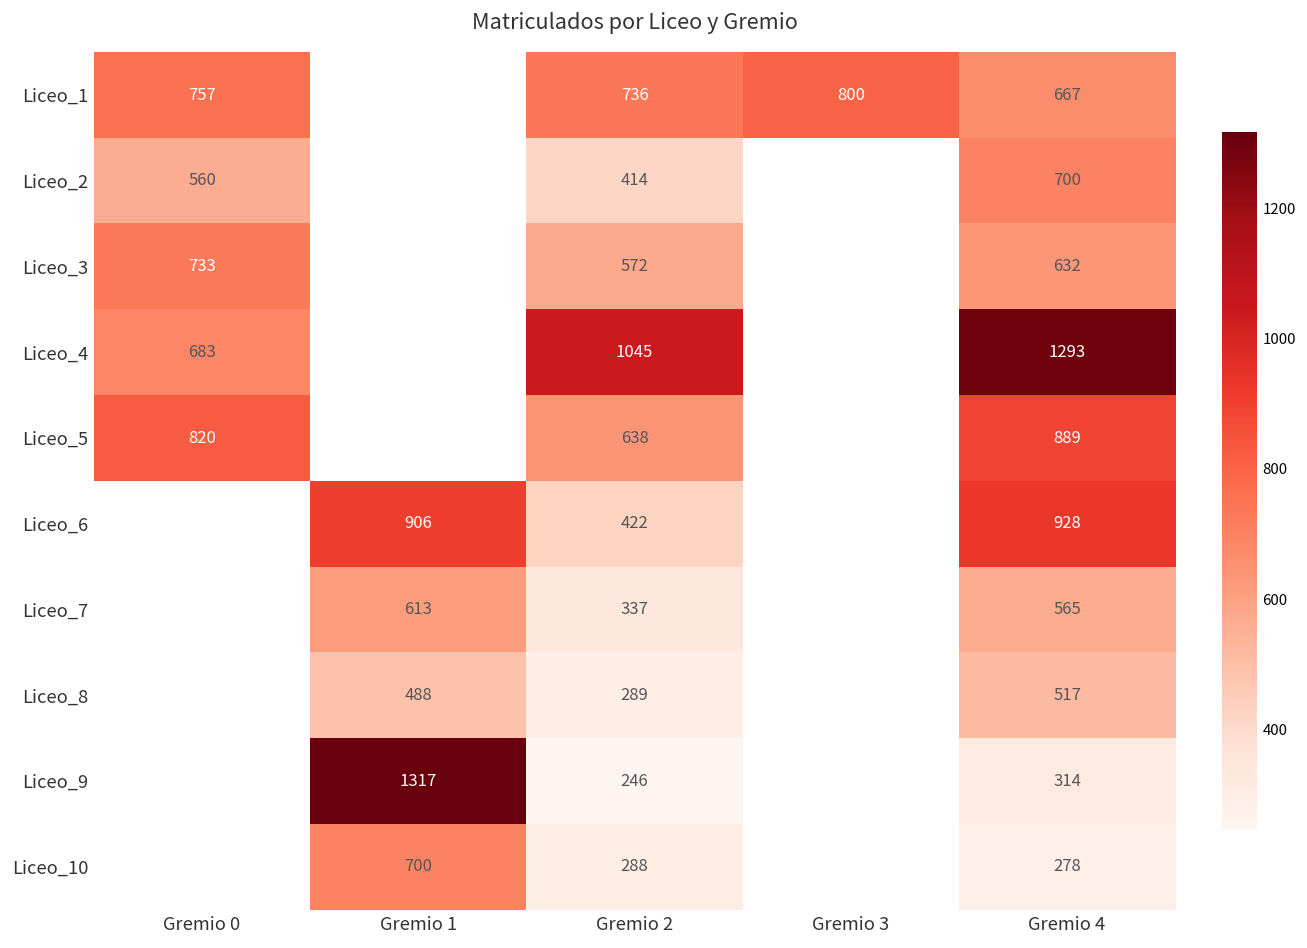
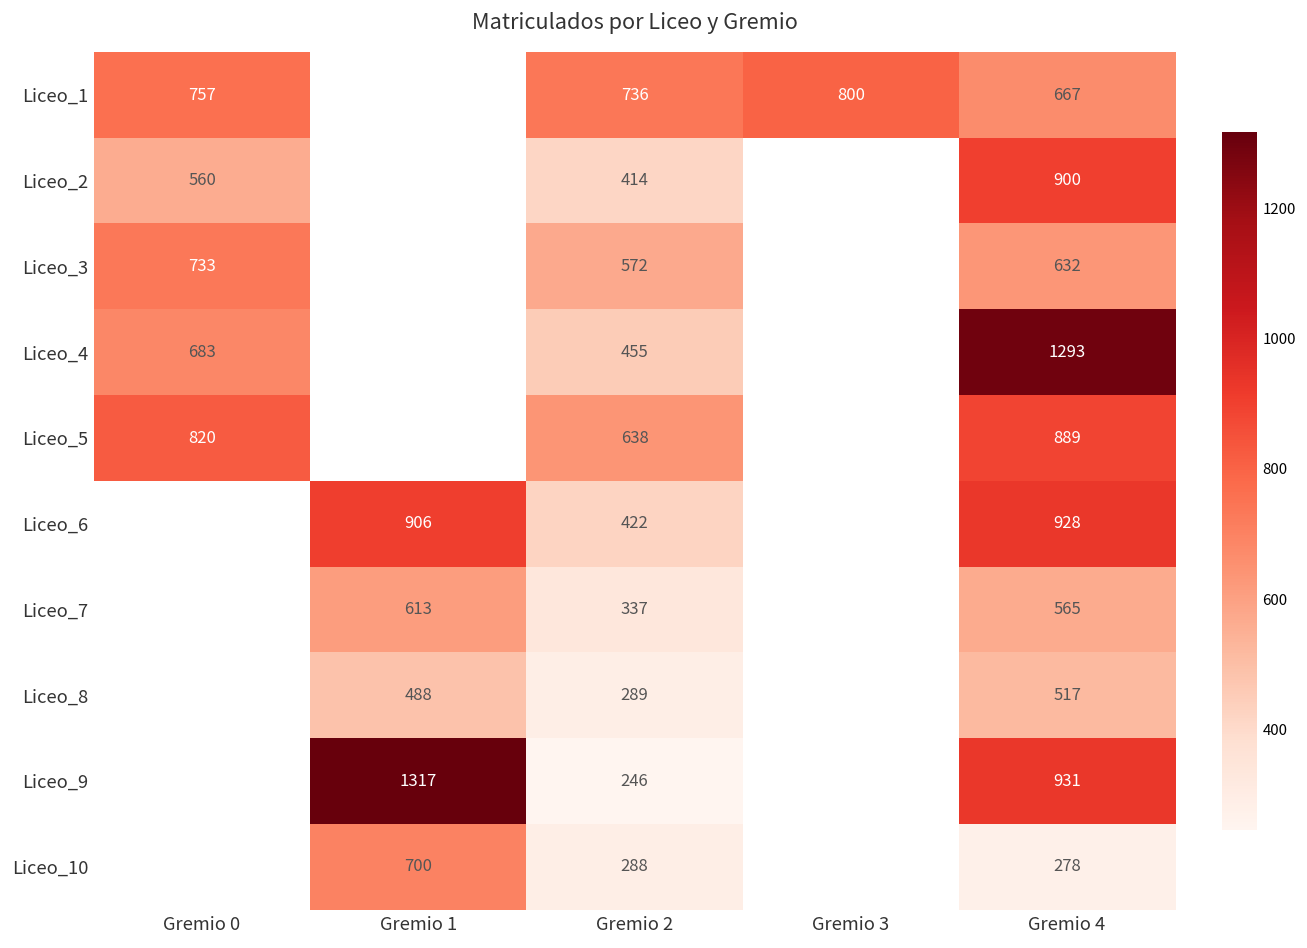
  {
    "Liceo_1": {
      "Gremio 0": 757,
      "Gremio 2": 736,
      "Gremio 3": 800,
      "Gremio 4": 667
    },
    "Liceo_2": {
      "Gremio 0": 560,
      "Gremio 2": 414,
-     "Gremio 4": 700
+     "Gremio 4": 900
    },
    "Liceo_3": {
      "Gremio 0": 733,
      "Gremio 2": 572,
      "Gremio 4": 632
    },
    "Liceo_4": {
      "Gremio 0": 683,
-     "Gremio 2": 1045,
+     "Gremio 2": 455,
      "Gremio 4": 1293
    },
    "Liceo_5": {
      "Gremio 0": 820,
      "Gremio 2": 638,
      "Gremio 4": 889
    },
    "Liceo_6": {
      "Gremio 1": 906,
      "Gremio 2": 422,
      "Gremio 4": 928
    },
    "Liceo_7": {
      "Gremio 1": 613,
      "Gremio 2": 337,
      "Gremio 4": 565
    },
    "Liceo_8": {
      "Gremio 1": 488,
      "Gremio 2": 289,
      "Gremio 4": 517
    },
    "Liceo_9": {
      "Gremio 1": 1317,
      "Gremio 2": 246,
-     "Gremio 4": 314
+     "Gremio 4": 931
    },
    "Liceo_10": {
      "Gremio 1": 700,
      "Gremio 2": 288,
      "Gremio 4": 278
    }
  }
